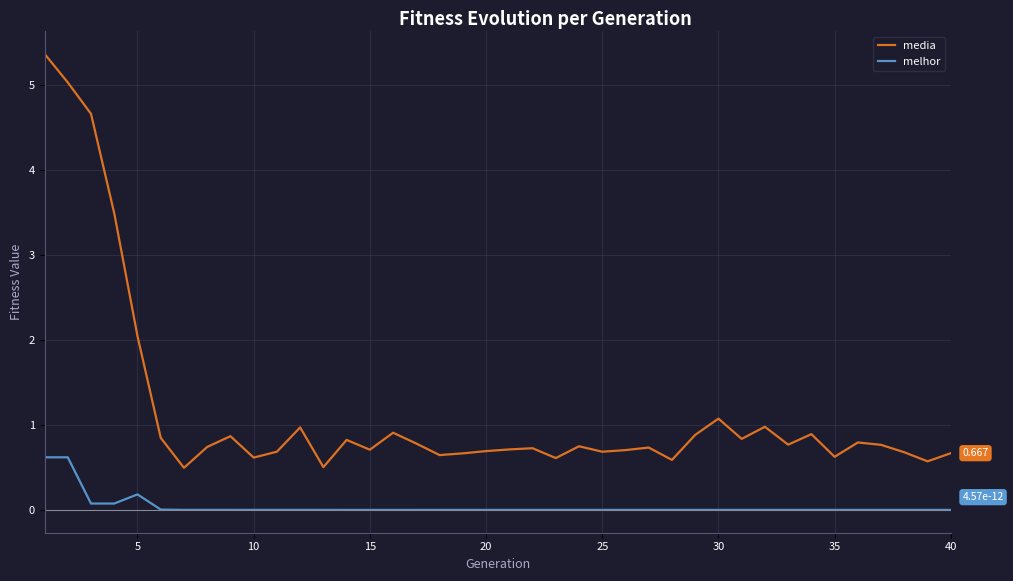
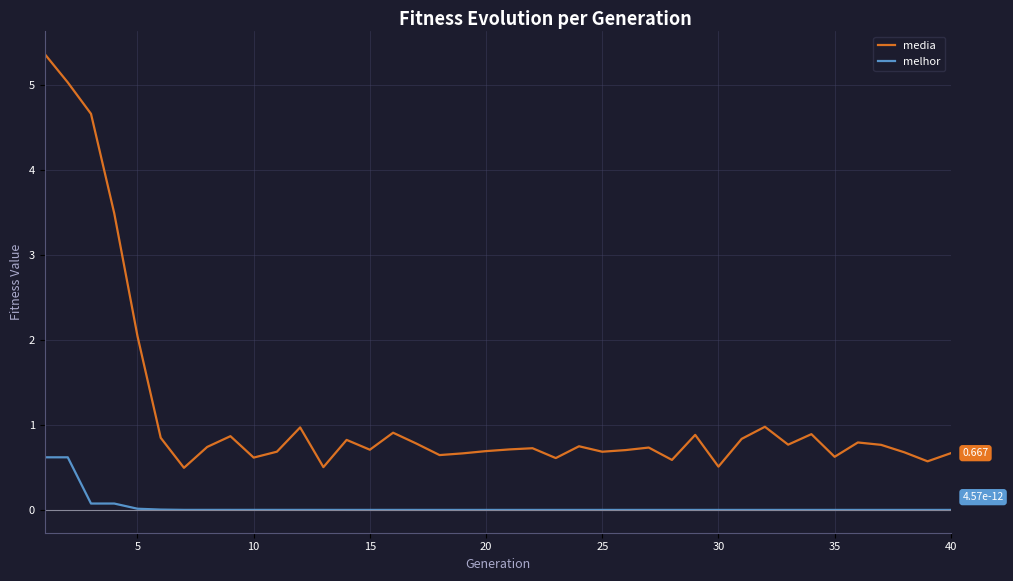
  {
    "media": {
      "5": 2.0,
      "10": 0.6,
      "15": 0.7,
      "20": 0.7,
      "25": 0.7,
-     "30": 1.1,
+     "30": 0.5,
      "35": 0.6
    },
    "melhor": {
-     "5": 0.2,
+     "5": 0.0,
      "10": 0.0,
      "15": 0.0,
      "20": 0.0,
      "25": 0.0,
      "30": 0.0,
      "35": 0.0
    }
  }
